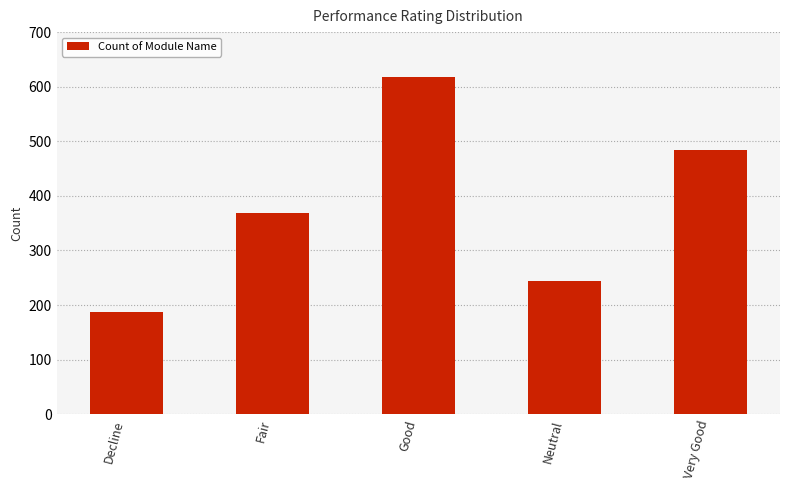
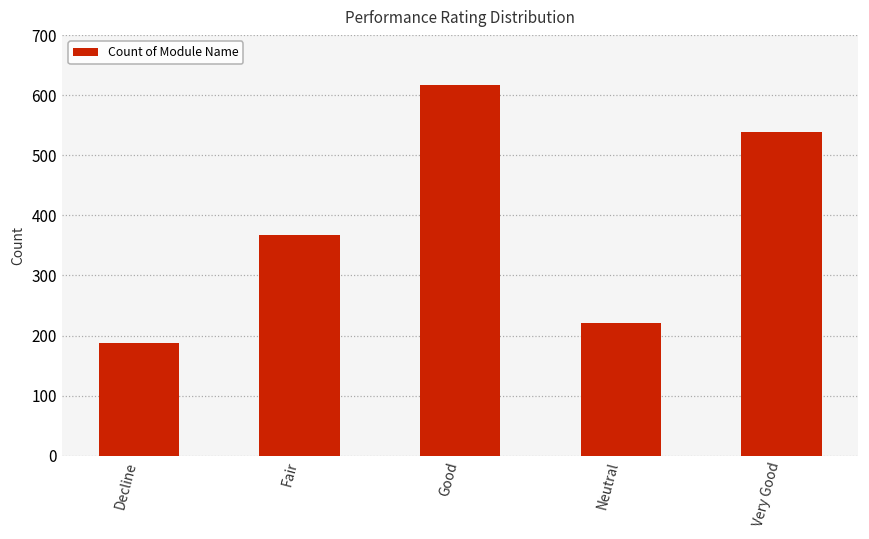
  {
    "Decline": 190,
    "Fair": 370,
    "Good": 620,
-   "Neutral": 240,
-   "Very Good": 480
+   "Neutral": 220,
+   "Very Good": 540
  }
